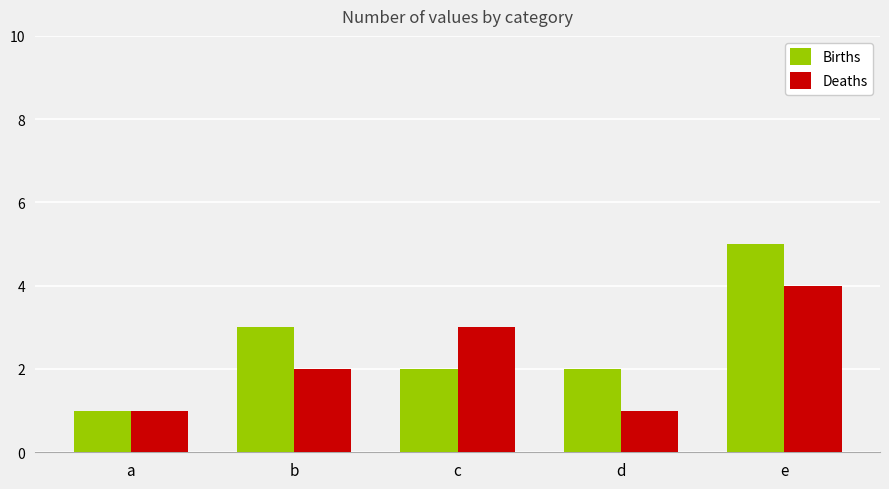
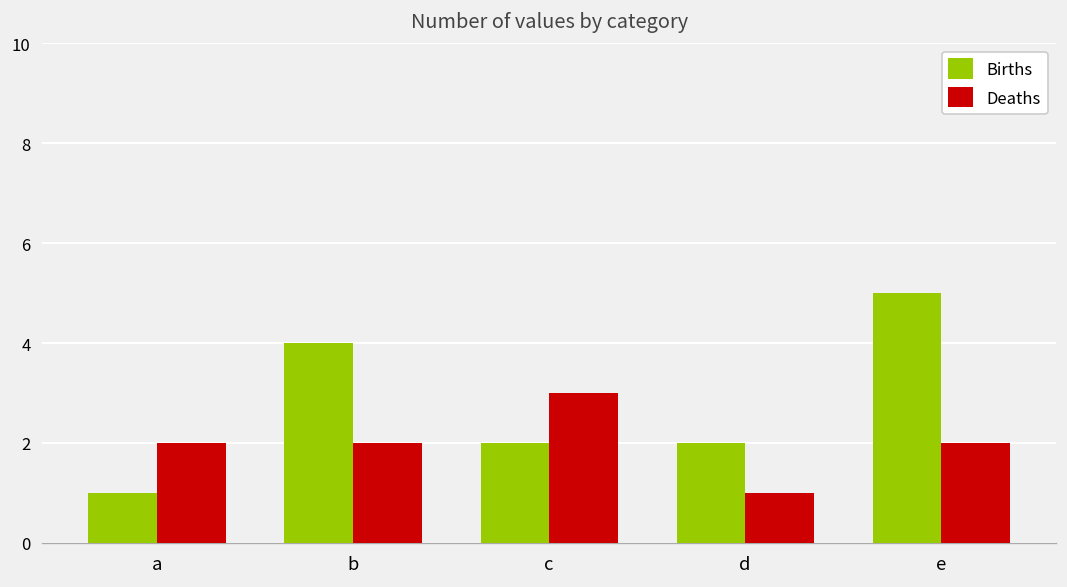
  {
    "Births": {
      "a": 1,
-     "b": 3,
+     "b": 4,
      "c": 2,
      "d": 2,
      "e": 5
    },
    "Deaths": {
-     "a": 1,
+     "a": 2,
      "b": 2,
      "c": 3,
      "d": 1,
-     "e": 4
+     "e": 2
    }
  }
